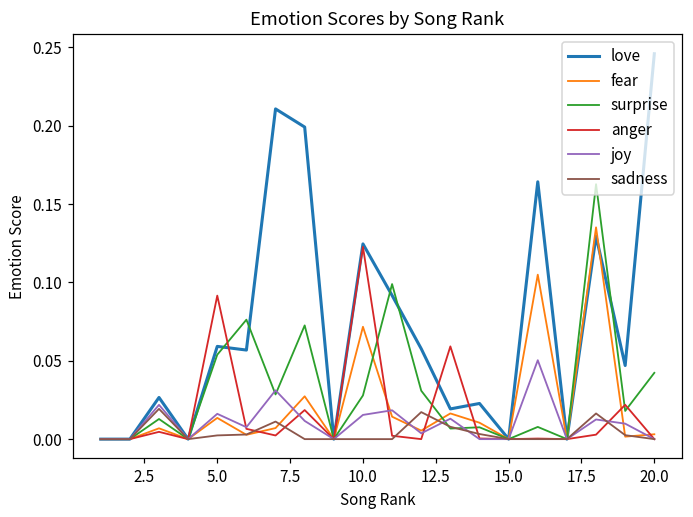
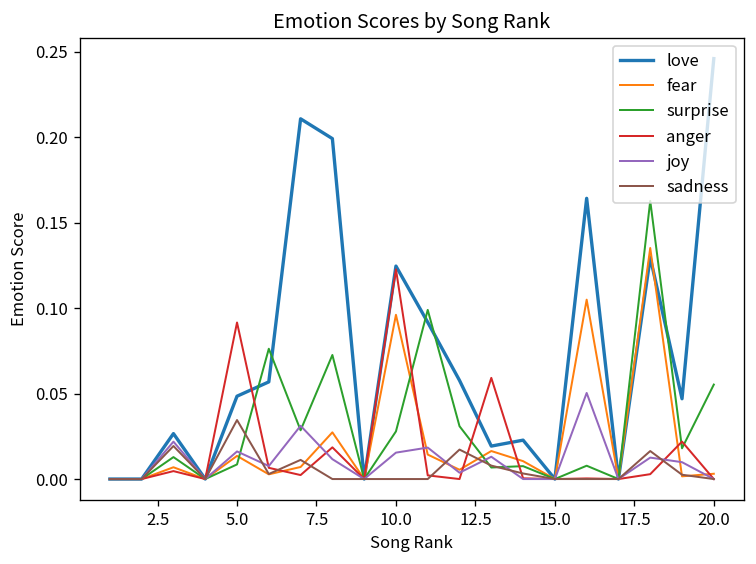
  {
    "love": {
-     "5.0": 0.059,
+     "5.0": 0.048,
      "10.0": 0.125
    },
    "fear": {
      "5.0": 0.014,
-     "10.0": 0.072,
+     "10.0": 0.096,
      "20.0": 0.003
    },
    "surprise": {
-     "5.0": 0.054,
+     "5.0": 0.009,
      "10.0": 0.028,
-     "20.0": 0.042
+     "20.0": 0.055
    },
    "anger": {
      "5.0": 0.092,
      "10.0": 0.123
    },
    "joy": {
      "5.0": 0.016,
      "10.0": 0.015
    },
    "sadness": {
-     "5.0": 0.002,
+     "5.0": 0.035,
      "10.0": 0.000
    }
  }
